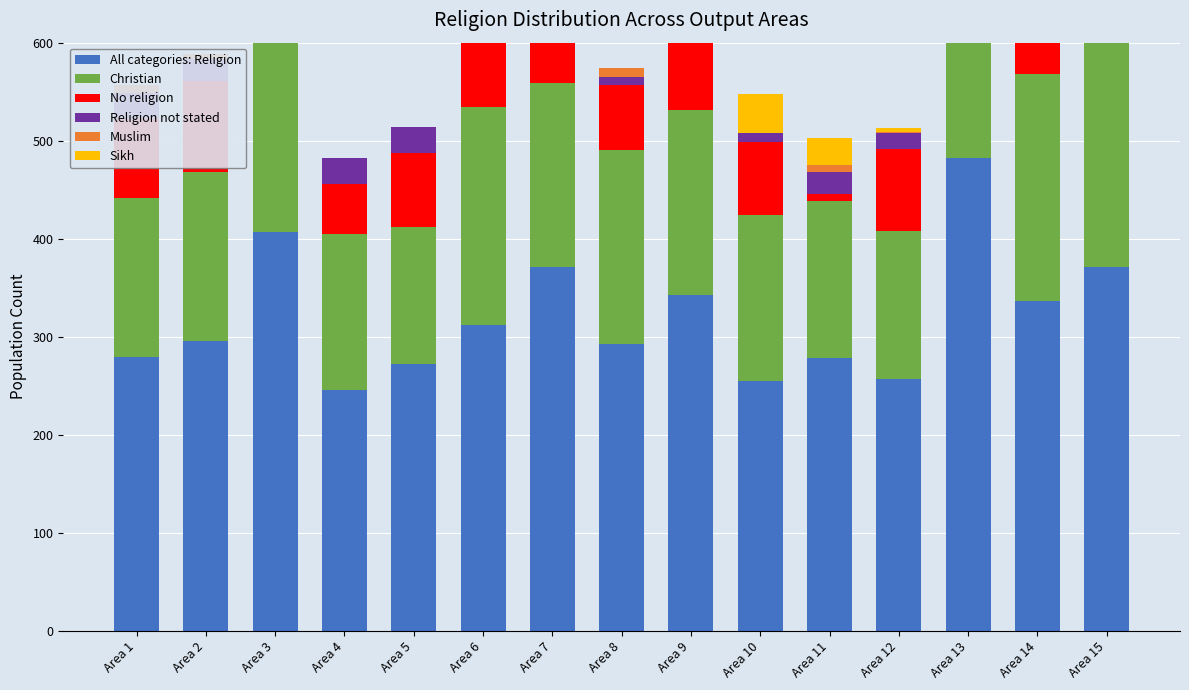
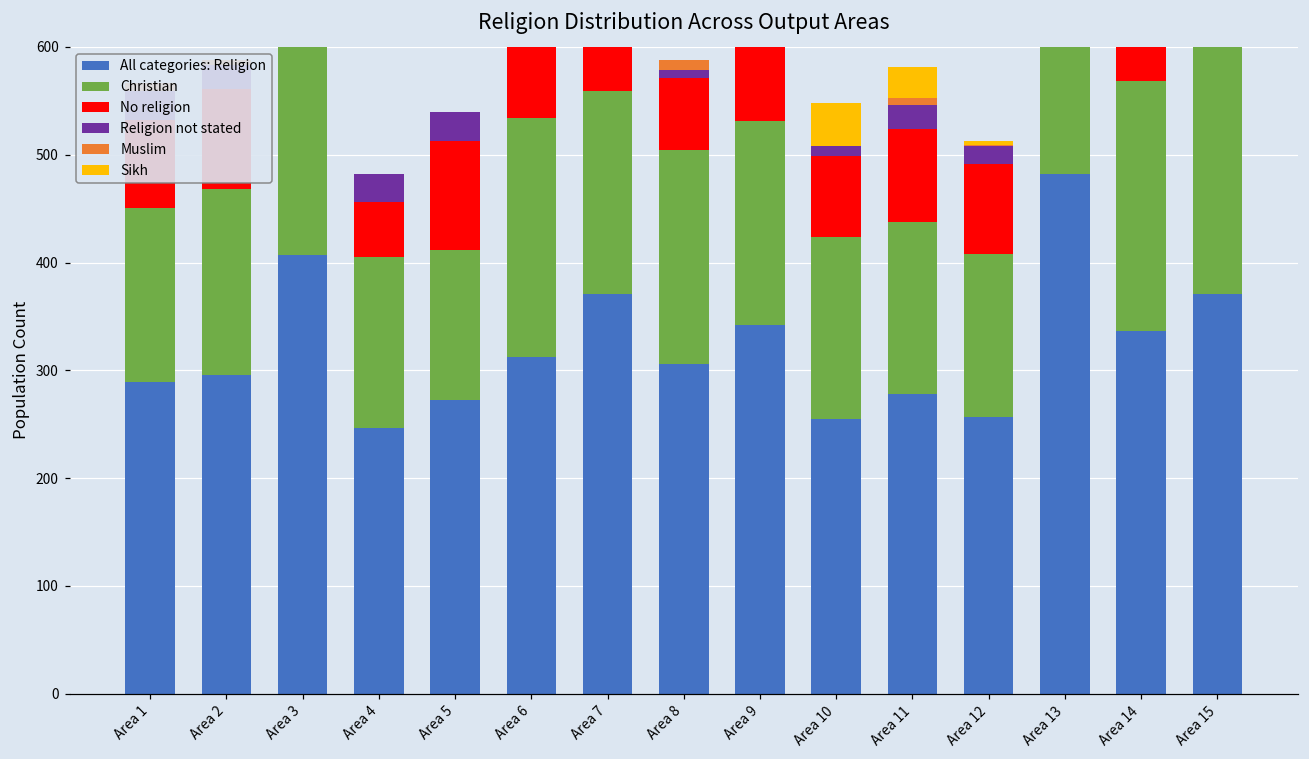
  {
    "All categories: Religion": {
-     "Area 1": 280,
+     "Area 1": 290,
      "Area 2": 300,
      "Area 3": 410,
      "Area 4": 250,
      "Area 5": 270,
      "Area 6": 310,
      "Area 7": 370,
-     "Area 8": 290,
+     "Area 8": 310,
      "Area 9": 340,
      "Area 10": 260,
      "Area 11": 280,
      "Area 12": 260,
      "Area 13": 480,
      "Area 14": 340,
      "Area 15": 370
    },
    "Christian": {
      "Area 1": 160,
      "Area 2": 170,
      "Area 4": 160,
      "Area 5": 140,
      "Area 6": 220,
      "Area 7": 190,
      "Area 8": 200,
      "Area 9": 190,
      "Area 10": 170,
      "Area 11": 160,
      "Area 12": 150,
      "Area 14": 230
    },
    "No religion": {
      "Area 4": 50,
-     "Area 5": 80,
+     "Area 5": 100,
      "Area 6": 70,
      "Area 8": 70,
      "Area 10": 80,
-     "Area 11": 10,
+     "Area 11": 90,
      "Area 12": 80
    },
    "Religion not stated": {
      "Area 4": 30,
      "Area 5": 30,
      "Area 8": 10,
      "Area 10": 10,
      "Area 11": 20,
      "Area 12": 20
    },
    "Muslim": {
      "Area 4": 0,
      "Area 5": 0,
      "Area 8": 10,
      "Area 10": 0,
      "Area 11": 10
    },
    "Sikh": {
      "Area 4": 0,
      "Area 5": 0,
      "Area 8": 0,
      "Area 10": 40,
      "Area 11": 30,
      "Area 12": 0
    }
  }
